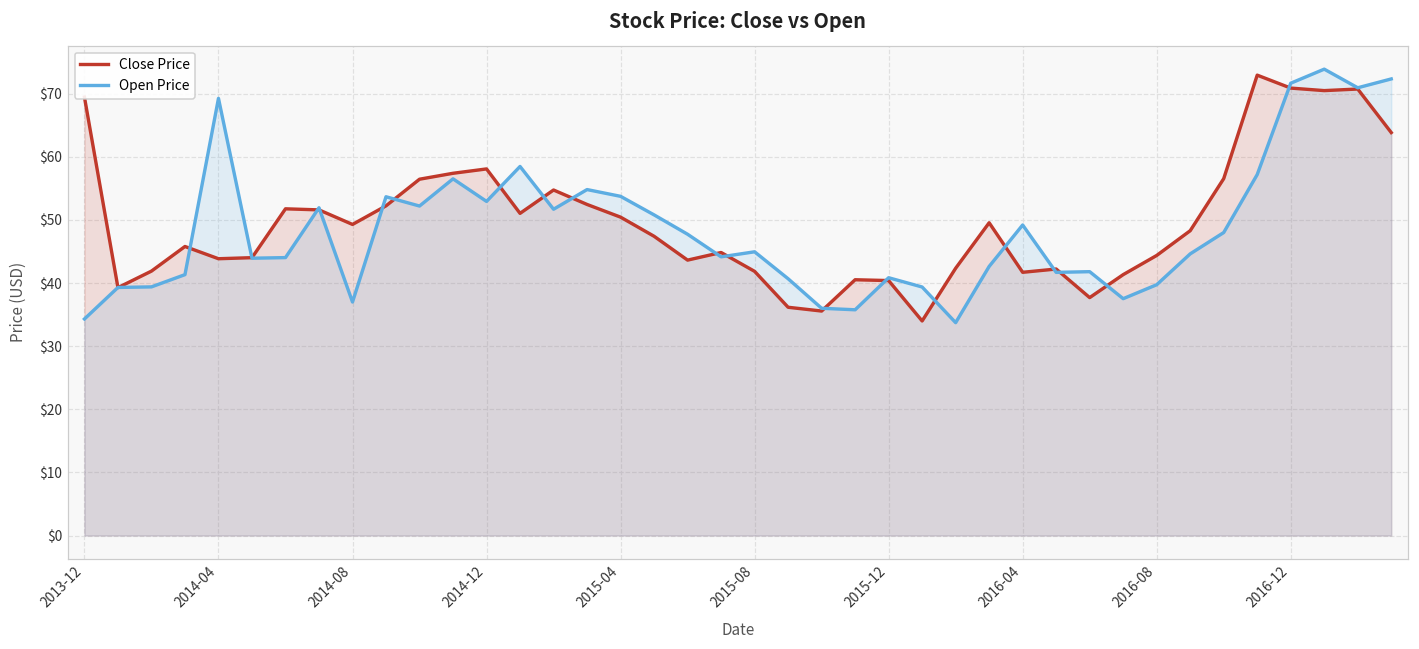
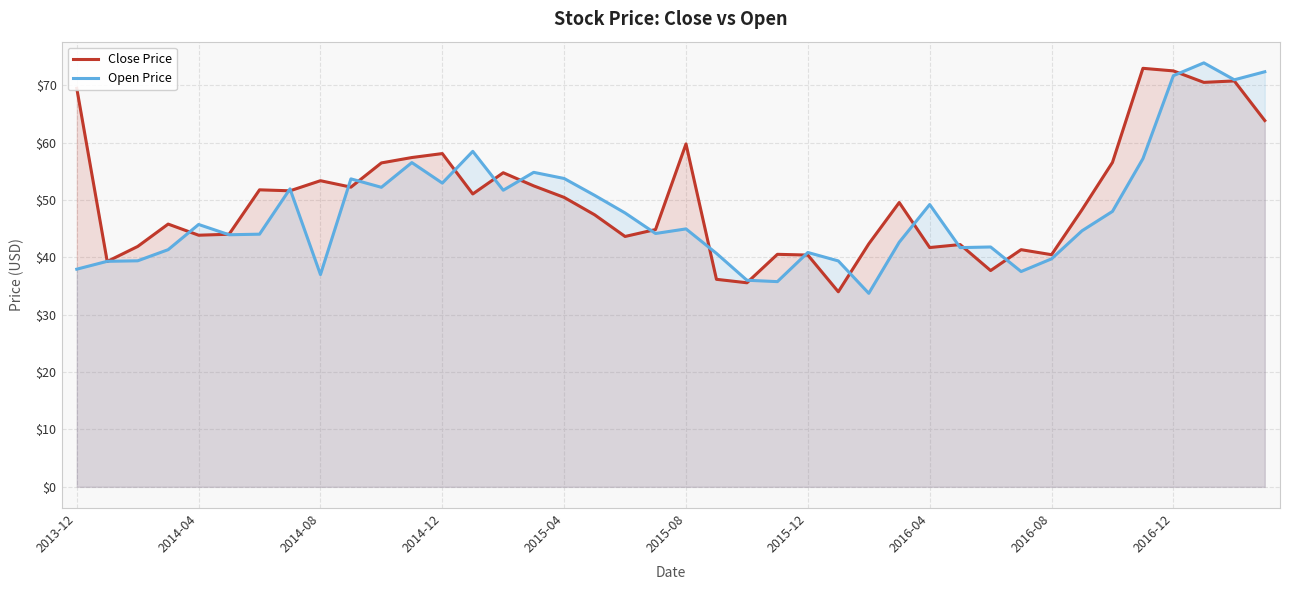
  {
    "Close Price": {
      "2014-04": "$44",
-     "2014-08": "$49",
+     "2014-08": "$53",
      "2014-12": "$58",
      "2015-04": "$50",
-     "2015-08": "$42",
+     "2015-08": "$60",
      "2015-12": "$40",
      "2016-04": "$42",
-     "2016-08": "$44",
-     "2016-12": "$71"
+     "2016-08": "$40",
+     "2016-12": "$73"
    },
    "Open Price": {
-     "2013-12": "$34",
-     "2014-04": "$69",
+     "2013-12": "$38",
+     "2014-04": "$46",
      "2014-08": "$37",
      "2014-12": "$53",
      "2015-04": "$54",
      "2015-08": "$45",
      "2015-12": "$41",
      "2016-04": "$49",
      "2016-08": "$40",
      "2016-12": "$72"
    }
  }
